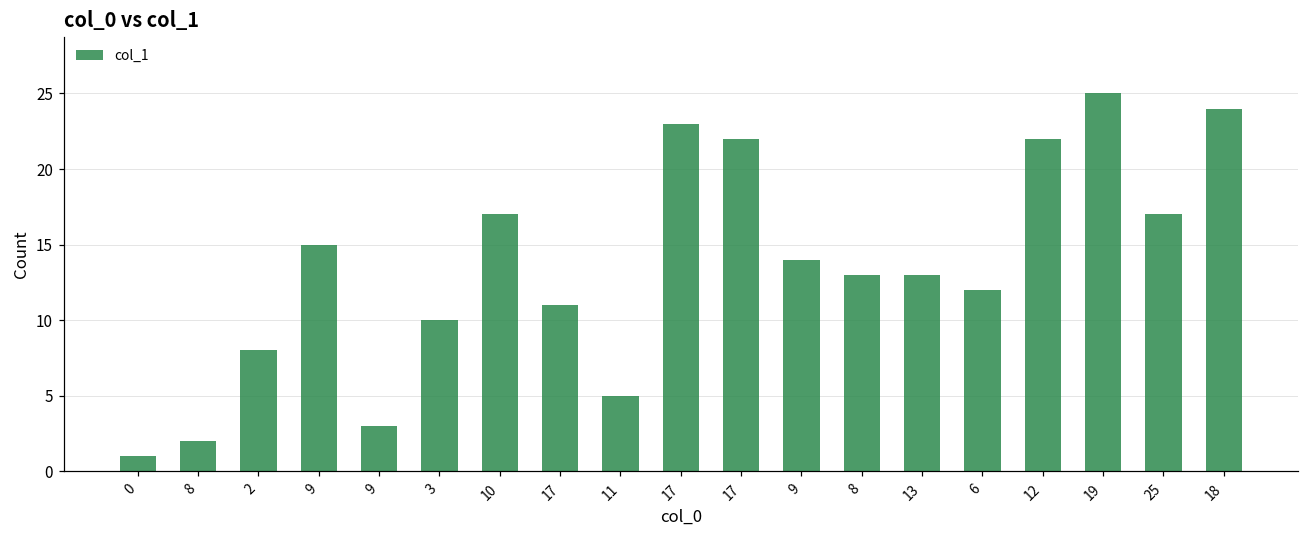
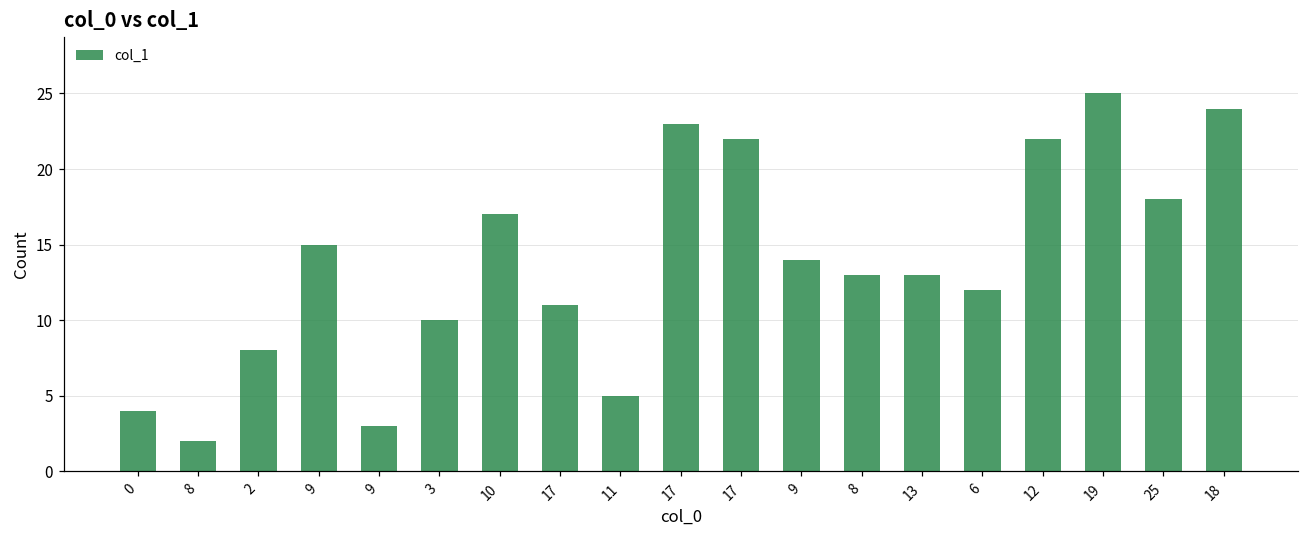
  {
-   "0": 1,
+   "0": 4,
    "2": 8,
    "3": 10,
    "10": 17,
    "11": 5,
    "13": 13,
    "6": 12,
    "12": 22,
    "19": 25,
-   "25": 17,
+   "25": 18,
    "18": 24
  }
